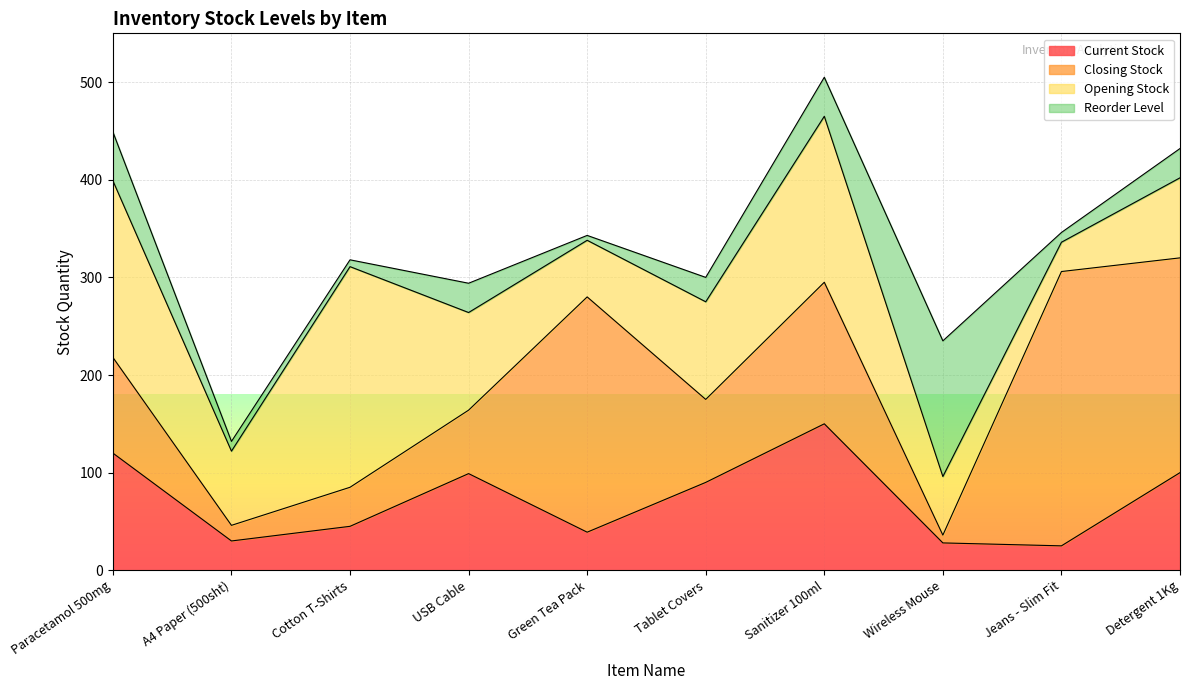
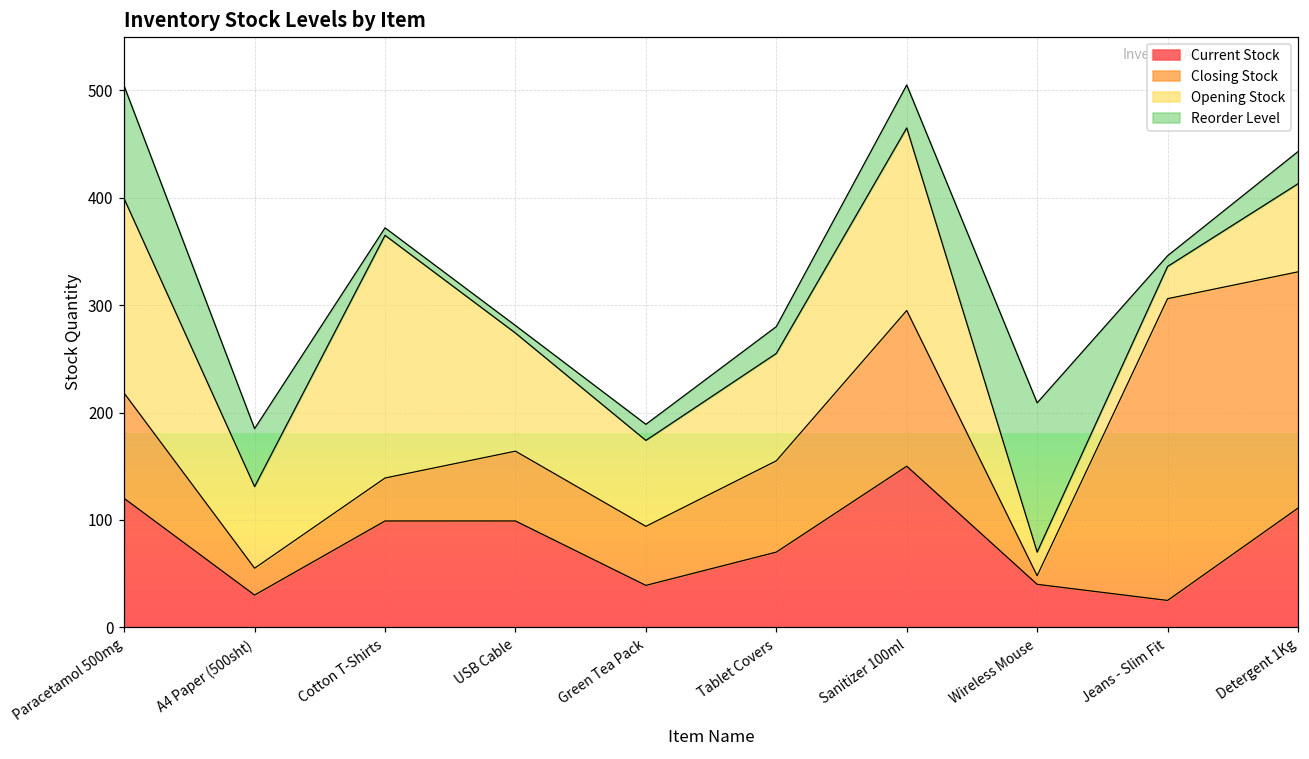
  {
    "Current Stock": {
      "Paracetamol 500mg": 120,
      "A4 Paper (500sht)": 30,
-     "Cotton T-Shirts": 50,
+     "Cotton T-Shirts": 100,
      "USB Cable": 100,
      "Green Tea Pack": 40,
-     "Tablet Covers": 90,
+     "Tablet Covers": 70,
      "Sanitizer 100ml": 150,
-     "Wireless Mouse": 30,
+     "Wireless Mouse": 40,
      "Jeans - Slim Fit": 30,
-     "Detergent 1Kg": 100
+     "Detergent 1Kg": 110
    },
    "Closing Stock": {
      "Paracetamol 500mg": 100,
-     "A4 Paper (500sht)": 20,
+     "A4 Paper (500sht)": 30,
      "Cotton T-Shirts": 40,
      "USB Cable": 70,
-     "Green Tea Pack": 240,
+     "Green Tea Pack": 60,
      "Tablet Covers": 90,
      "Sanitizer 100ml": 150,
      "Wireless Mouse": 10,
      "Jeans - Slim Fit": 280,
      "Detergent 1Kg": 220
    },
    "Opening Stock": {
      "Paracetamol 500mg": 180,
      "A4 Paper (500sht)": 80,
      "Cotton T-Shirts": 230,
-     "USB Cable": 100,
-     "Green Tea Pack": 60,
+     "USB Cable": 110,
+     "Green Tea Pack": 80,
      "Tablet Covers": 100,
      "Sanitizer 100ml": 170,
-     "Wireless Mouse": 60,
+     "Wireless Mouse": 20,
      "Jeans - Slim Fit": 30,
      "Detergent 1Kg": 80
    },
    "Reorder Level": {
-     "Paracetamol 500mg": 50,
-     "A4 Paper (500sht)": 10,
+     "Paracetamol 500mg": 110,
+     "A4 Paper (500sht)": 50,
      "Cotton T-Shirts": 10,
-     "USB Cable": 30,
-     "Green Tea Pack": 10,
+     "USB Cable": 10,
+     "Green Tea Pack": 20,
      "Tablet Covers": 30,
      "Sanitizer 100ml": 40,
      "Wireless Mouse": 140,
      "Jeans - Slim Fit": 10,
      "Detergent 1Kg": 30
    }
  }
